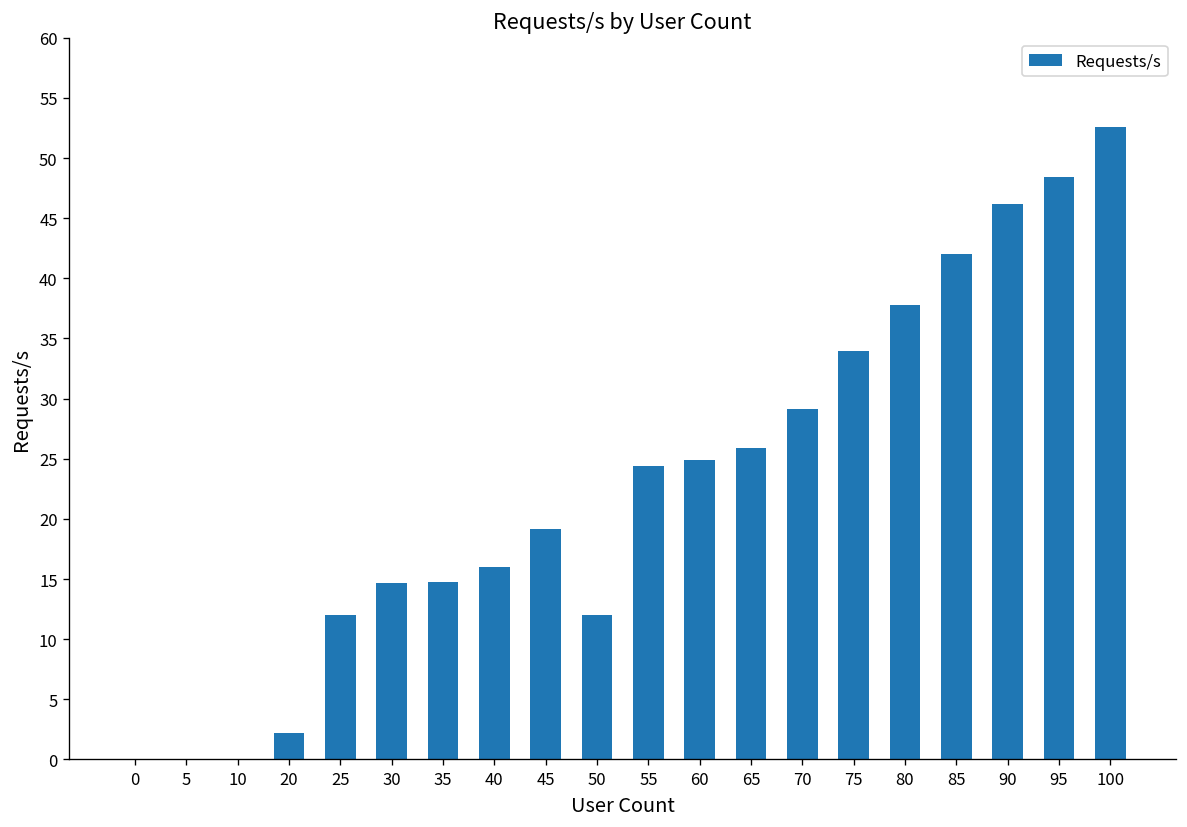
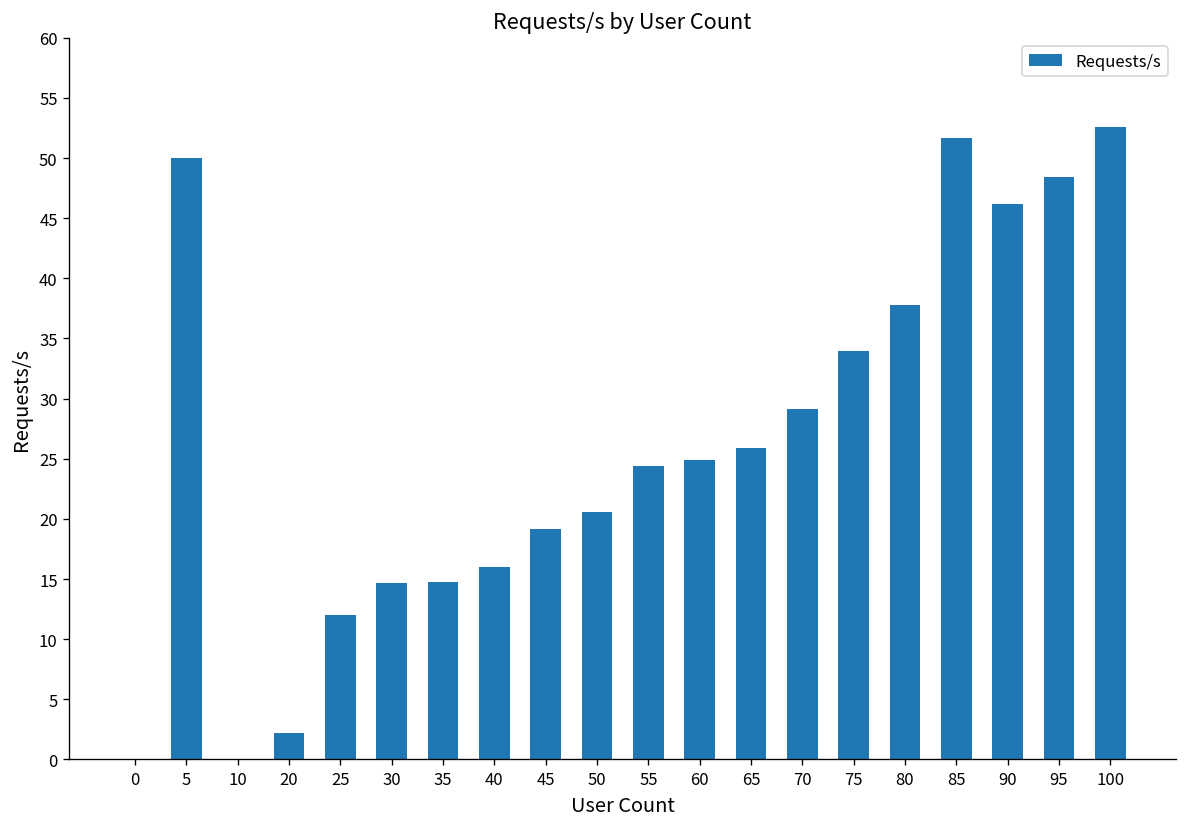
  {
    "0": 0.0,
-   "5": 0,
+   "5": 50,
    "10": 0.0,
    "20": 2.2,
    "25": 12.0,
    "30": 14.7,
    "35": 14.8,
    "40": 16.0,
    "45": 19.2,
-   "50": 12.0,
+   "50": 20.6,
    "55": 24.4,
    "60": 24.9,
    "65": 25.9,
    "70": 29.1,
    "75": 34.0,
    "80": 37.8,
-   "85": 42.0,
+   "85": 51.7,
    "90": 46.2,
    "95": 48.4,
    "100": 52.6
  }
